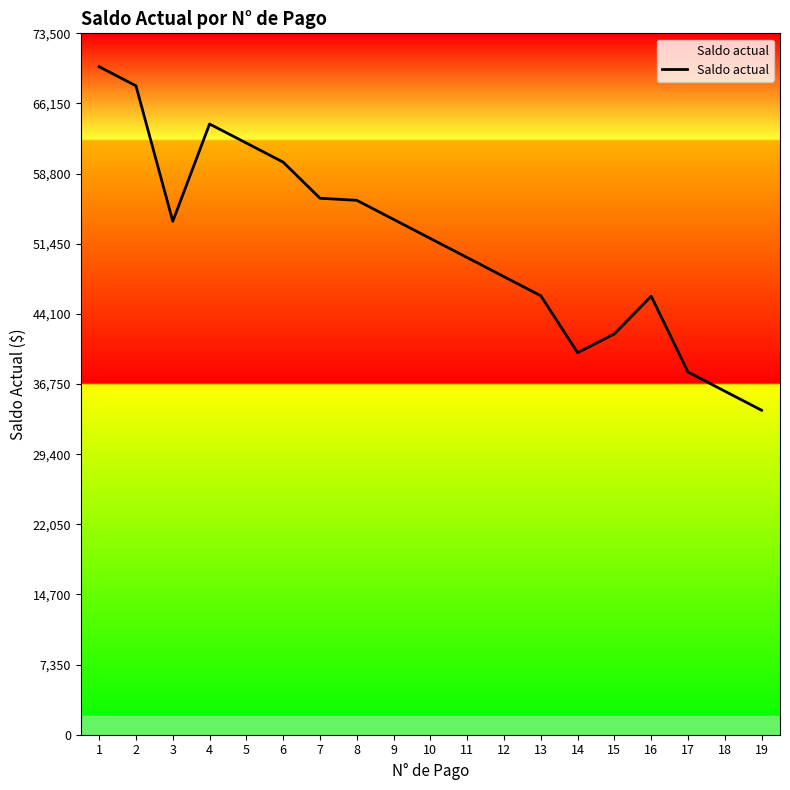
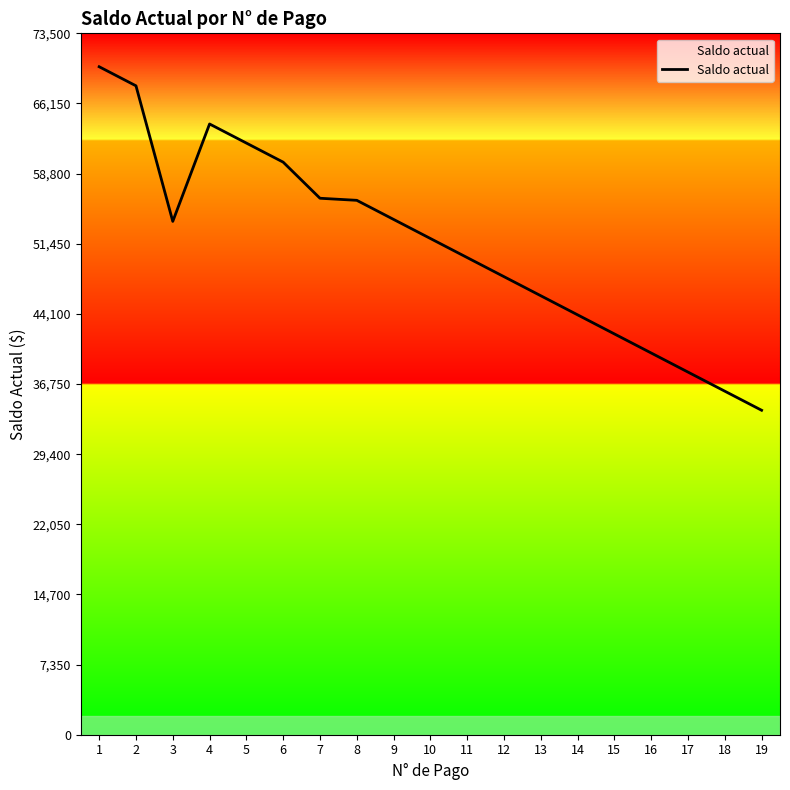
  {
    "1": "70,000",
    "2": "68,000",
    "3": "54,000",
    "4": "64,000",
    "5": "62,000",
    "6": "60,000",
    "7": "56,000",
    "8": "56,000",
    "9": "54,000",
    "10": "52,000",
    "11": "50,000",
    "12": "48,000",
    "13": "46,000",
-   "14": "40,000",
+   "14": "44,000",
    "15": "42,000",
-   "16": "46,000",
+   "16": "40,000",
    "17": "38,000",
    "18": "36,000",
    "19": "34,000"
  }
